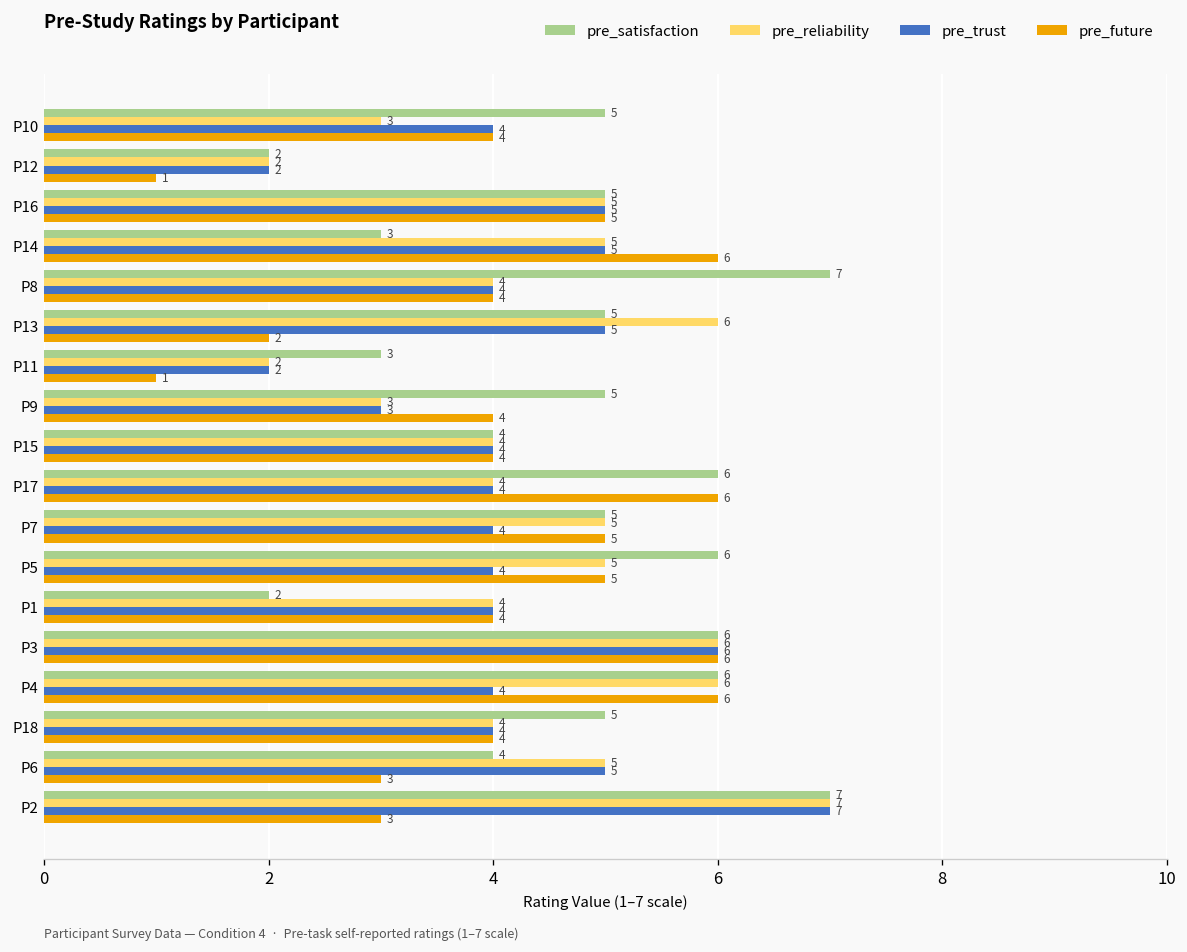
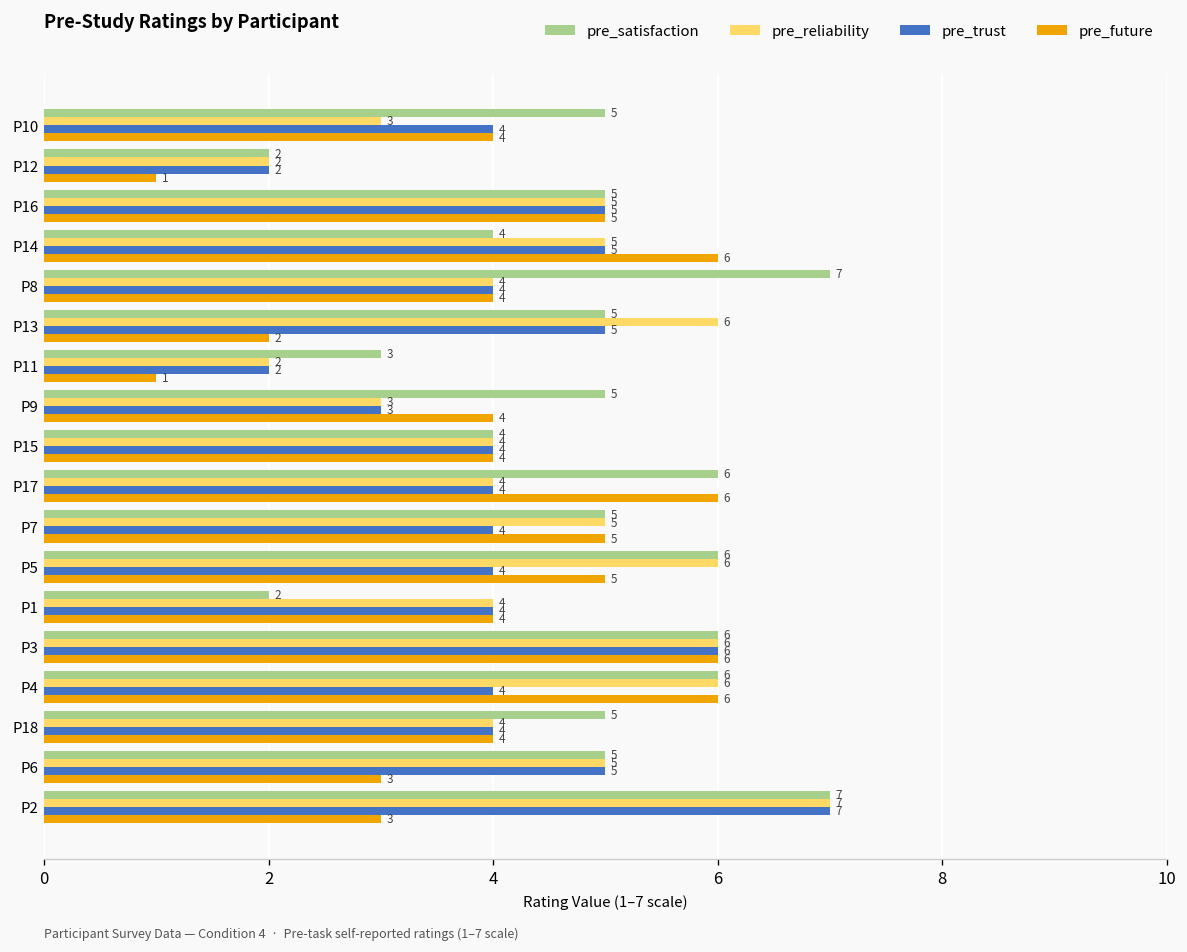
  {
    "pre_satisfaction": {
      "P10": 5,
-     "P14": 3,
+     "P14": 4,
      "P8": 7,
      "P13": 5,
      "P11": 3,
      "P9": 5,
      "P17": 6,
      "P5": 6,
      "P1": 2,
      "P18": 5,
-     "P6": 4
+     "P6": 5
    },
    "pre_reliability": {
      "P10": 3,
      "P13": 6,
-     "P5": 5
+     "P5": 6
    },
    "pre_trust": {
      "P13": 5,
      "P7": 4,
      "P5": 4,
      "P4": 4
    },
    "pre_future": {
      "P12": 1,
      "P14": 6,
      "P13": 2,
      "P11": 1,
      "P9": 4,
      "P17": 6,
      "P7": 5,
      "P5": 5,
      "P4": 6,
      "P6": 3,
      "P2": 3
    }
  }
